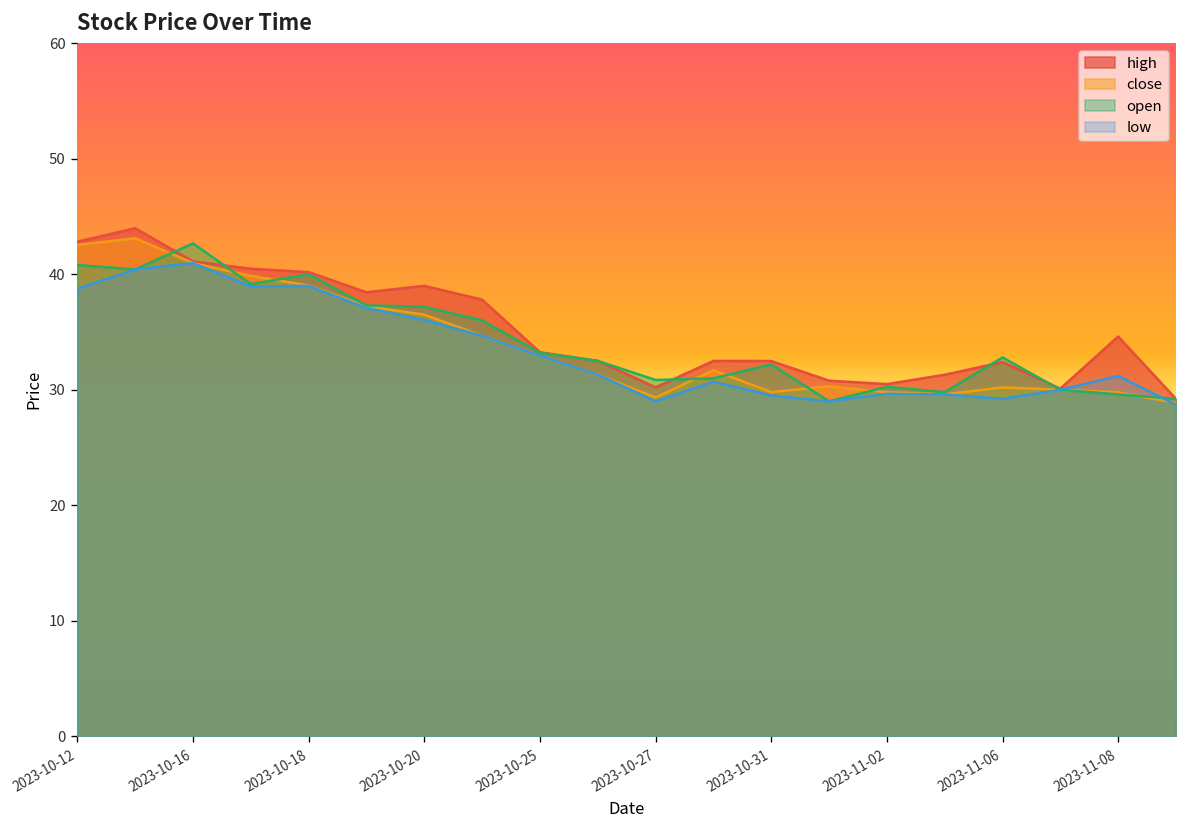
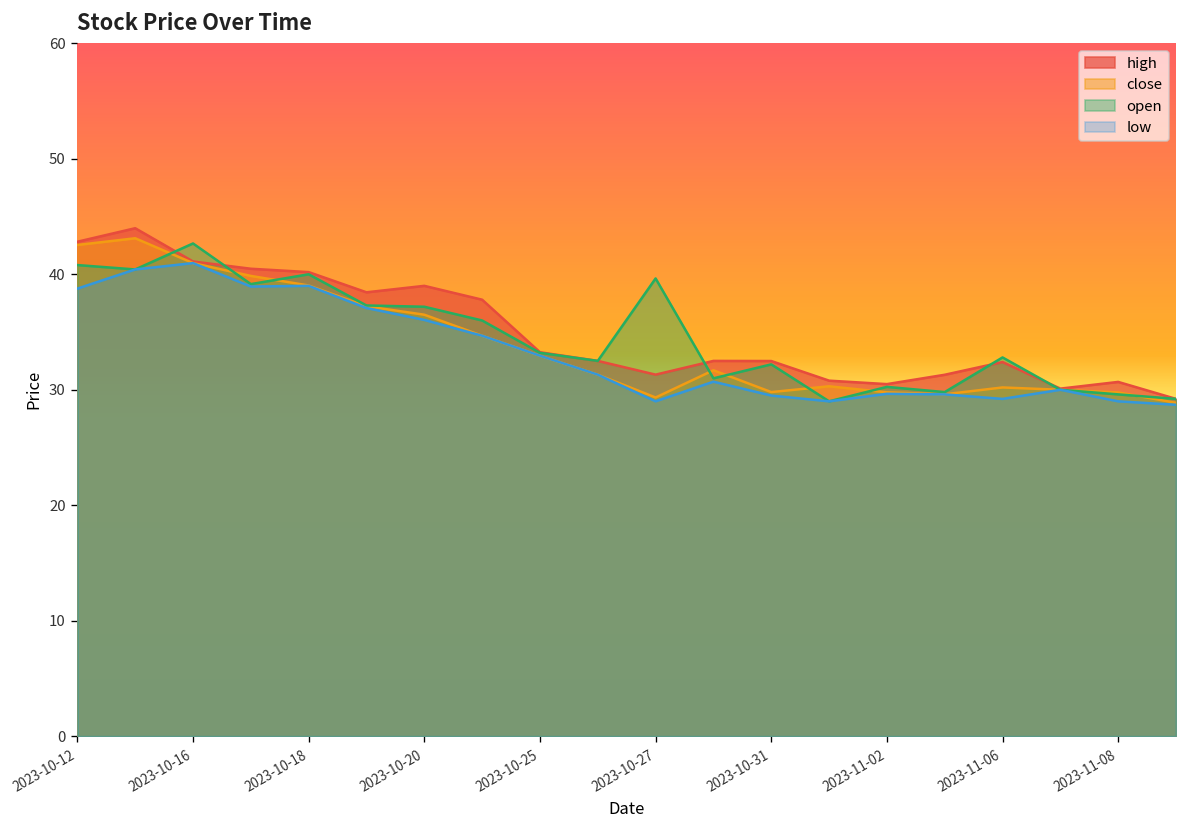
  {
    "high": {
      "2023-10-12": 43,
      "2023-10-20": 39,
-     "2023-10-27": 30,
+     "2023-10-27": 31,
      "2023-10-31": 32,
      "2023-11-06": 32,
-     "2023-11-08": 35
+     "2023-11-08": 31
    },
    "close": {
      "2023-10-12": 43,
      "2023-10-20": 37,
      "2023-10-27": 29,
      "2023-10-31": 30,
      "2023-11-06": 30
    },
    "open": {
      "2023-10-12": 41,
      "2023-10-16": 43,
      "2023-10-20": 37,
-     "2023-10-27": 31,
+     "2023-10-27": 40,
      "2023-10-31": 32,
      "2023-11-06": 33
    },
    "low": {
      "2023-10-12": 39,
      "2023-10-20": 36,
      "2023-10-27": 29,
      "2023-10-31": 30,
      "2023-11-06": 29,
-     "2023-11-08": 31
+     "2023-11-08": 29
    }
  }
